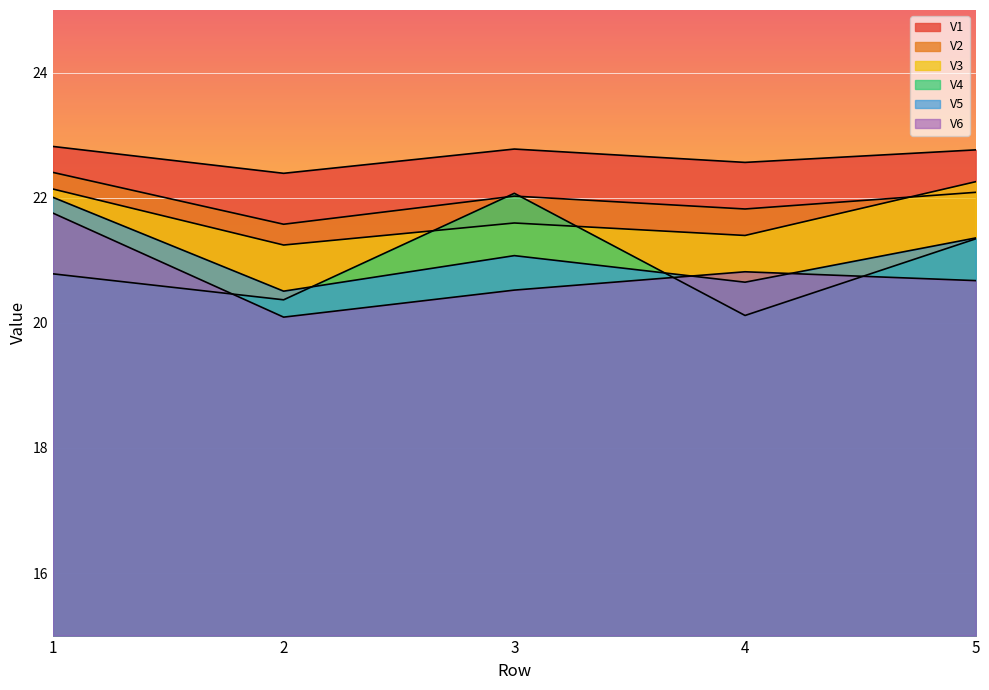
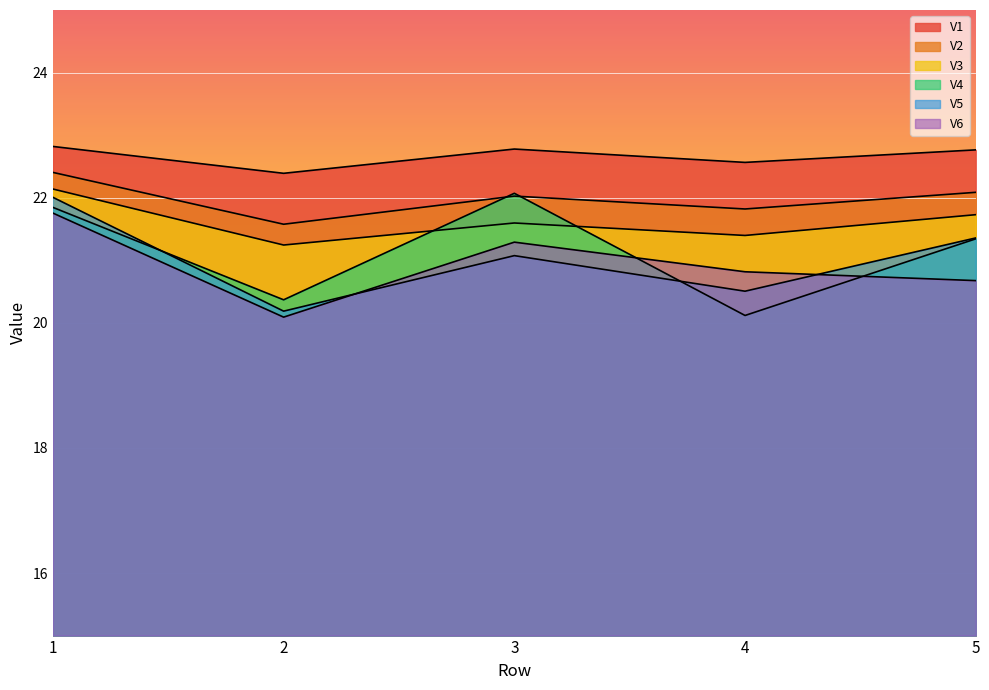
  {
    "V3": {
      "1": 22.1,
      "2": 21.2,
      "3": 21.6,
      "4": 21.4,
-     "5": 22.3
+     "5": 21.7
    },
    "V4": {
-     "1": 20.8,
+     "1": 21.8,
      "2": 20.4,
      "3": 22.1,
      "4": 20.1
    },
    "V5": {
      "1": 22.0,
-     "2": 20.5,
+     "2": 20.2,
      "3": 21.1,
-     "4": 20.6
+     "4": 20.5
    },
    "V6": {
      "1": 21.8,
      "2": 20.1,
-     "3": 20.5,
+     "3": 21.3,
      "4": 20.8,
      "5": 20.7
    }
  }
